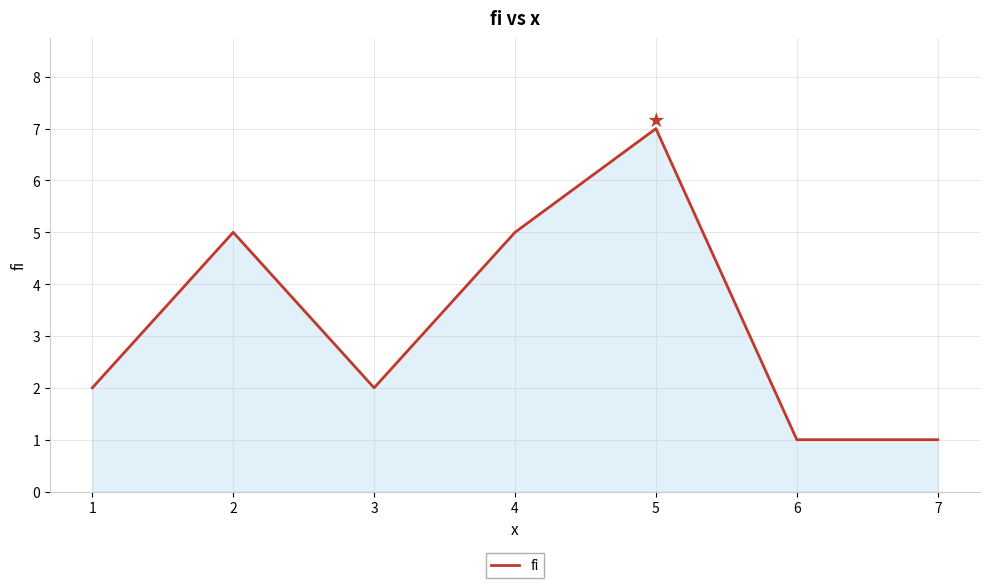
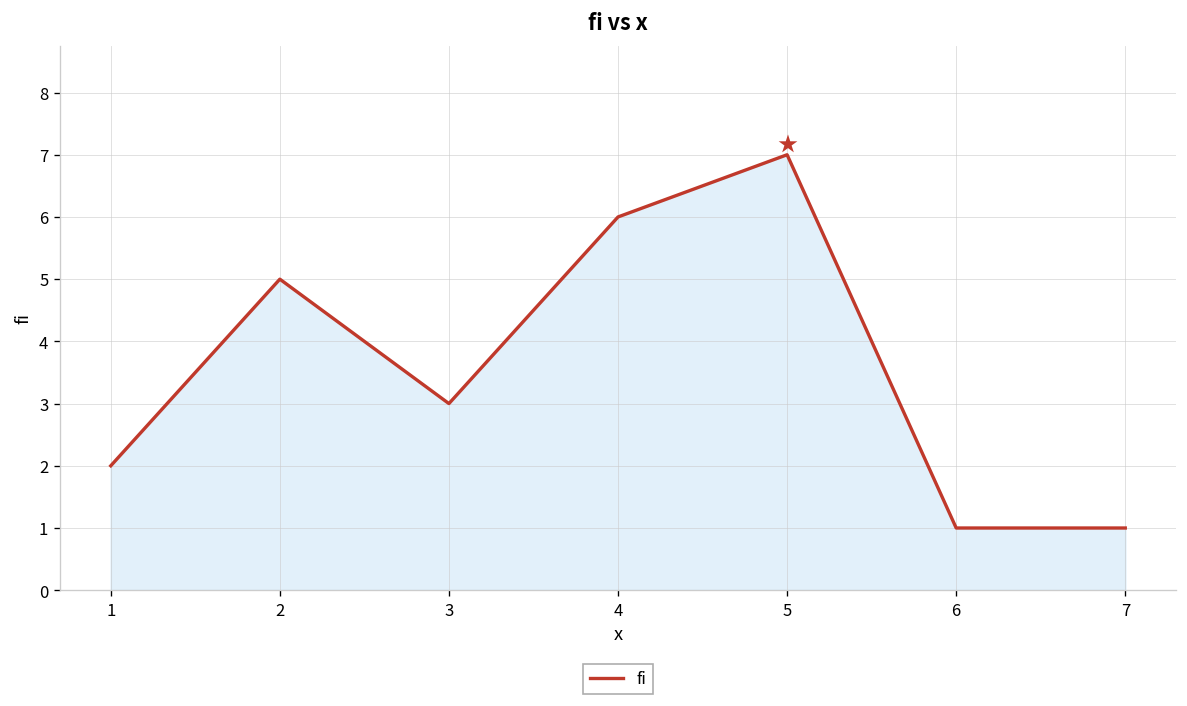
  {
    "1": 2,
    "2": 5,
-   "3": 2,
-   "4": 5,
+   "3": 3,
+   "4": 6,
    "5": 7,
    "6": 1,
    "7": 1
  }
